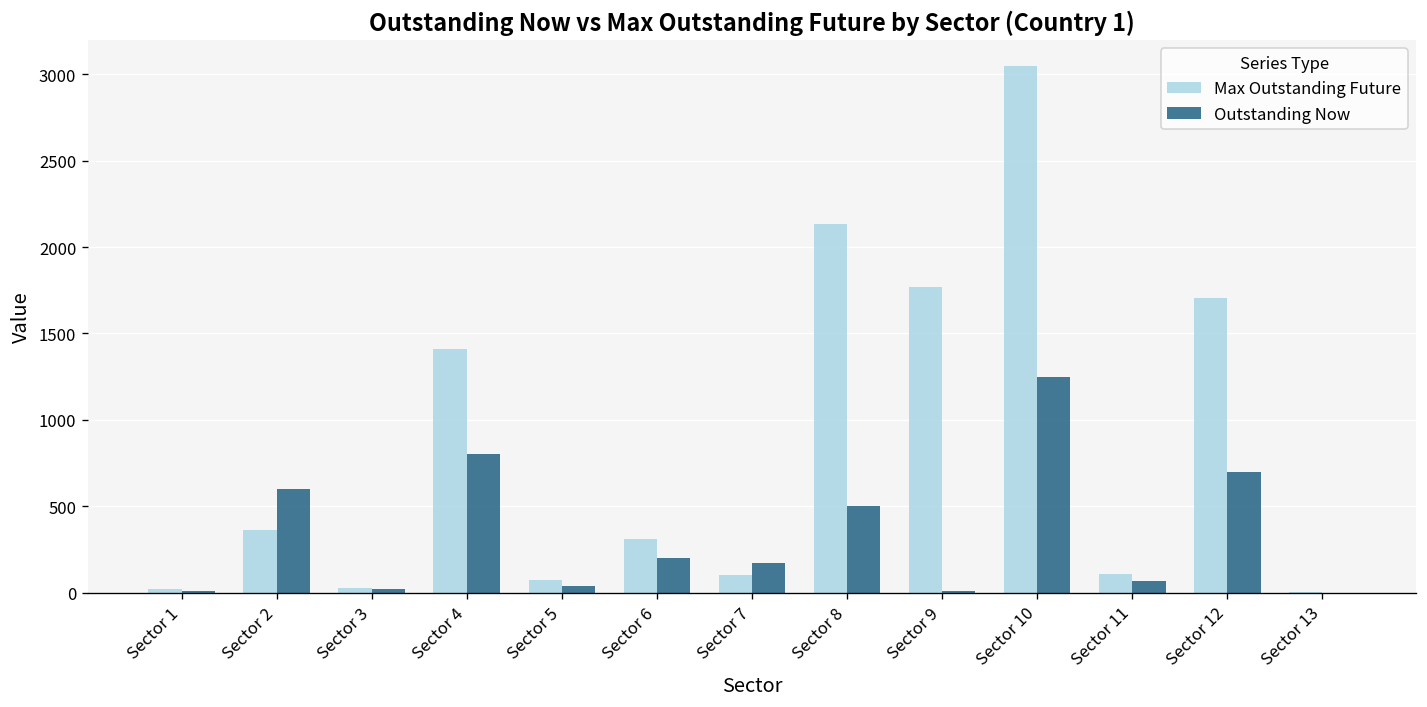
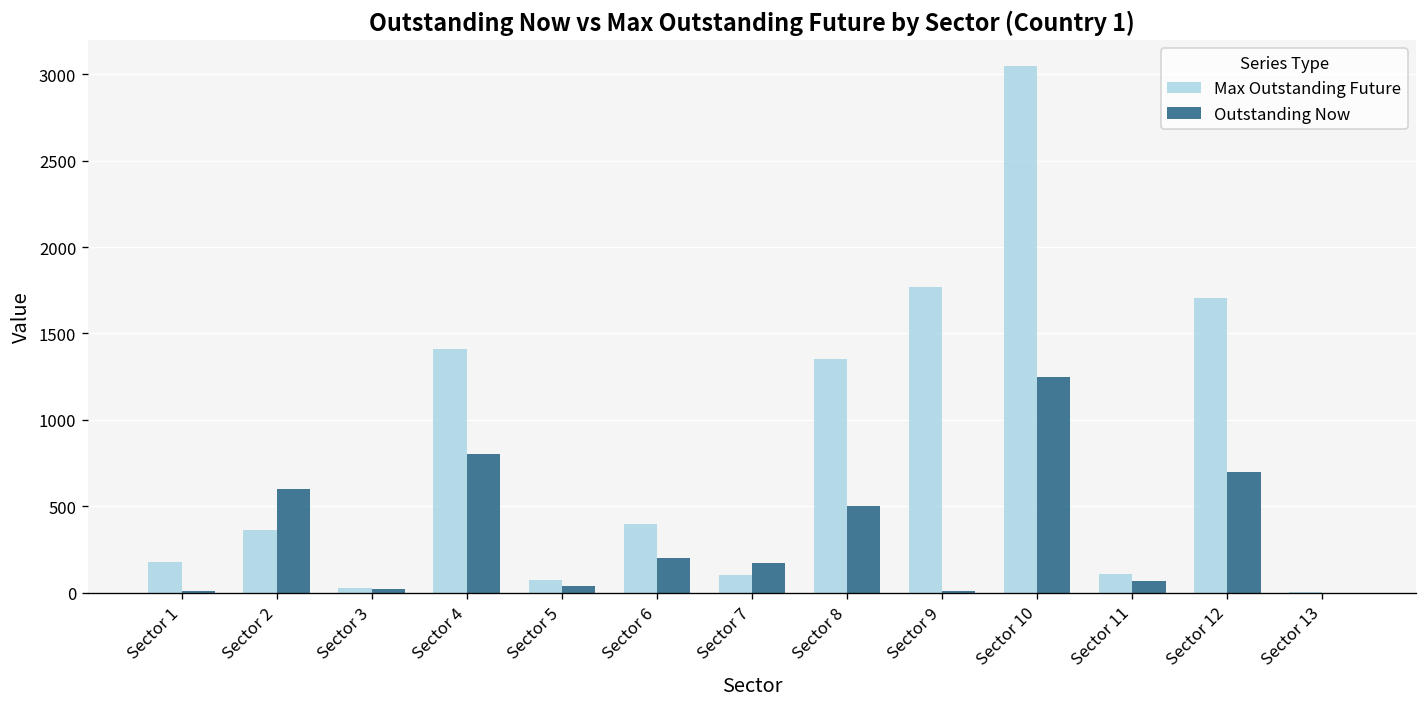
  {
    "Max Outstanding Future": {
-     "Sector 1": 20,
+     "Sector 1": 180,
      "Sector 2": 360,
      "Sector 3": 30,
      "Sector 4": 1410,
      "Sector 5": 70,
-     "Sector 6": 310,
+     "Sector 6": 400,
      "Sector 7": 100,
-     "Sector 8": 2130,
+     "Sector 8": 1350,
      "Sector 9": 1770,
      "Sector 10": 3050,
      "Sector 11": 110,
      "Sector 12": 1710
    },
    "Outstanding Now": {
      "Sector 2": 600,
      "Sector 3": 20,
      "Sector 4": 800,
      "Sector 5": 40,
      "Sector 6": 200,
      "Sector 7": 170,
      "Sector 8": 500,
      "Sector 10": 1250,
      "Sector 11": 70,
      "Sector 12": 700
    }
  }
